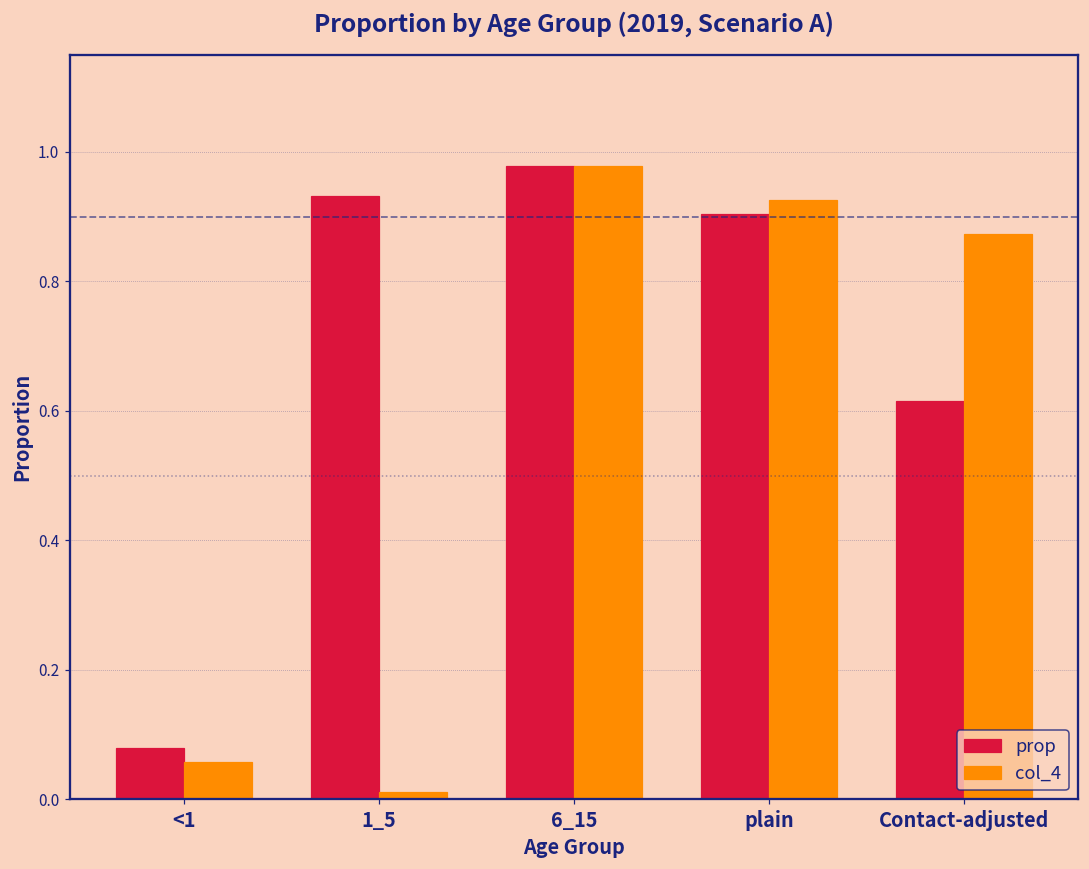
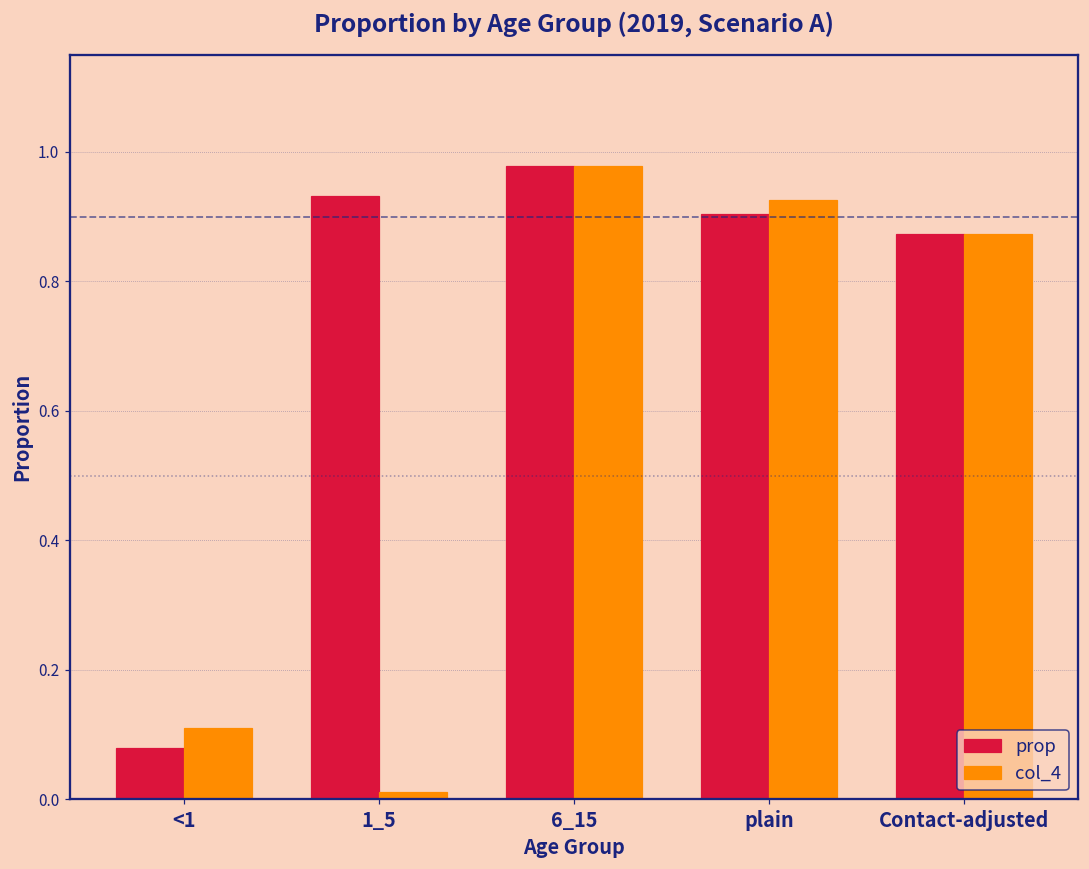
  {
    "prop": {
      "<1": 0.08,
      "1_5": 0.93,
      "6_15": 0.98,
      "plain": 0.90,
-     "Contact-adjusted": 0.62
+     "Contact-adjusted": 0.87
    },
    "col_4": {
-     "<1": 0.06,
+     "<1": 0.11,
      "1_5": 0.01,
      "6_15": 0.98,
      "plain": 0.93,
      "Contact-adjusted": 0.87
    }
  }
